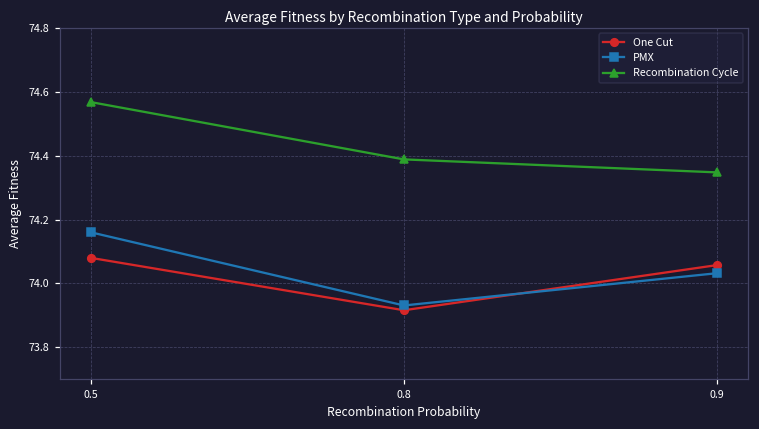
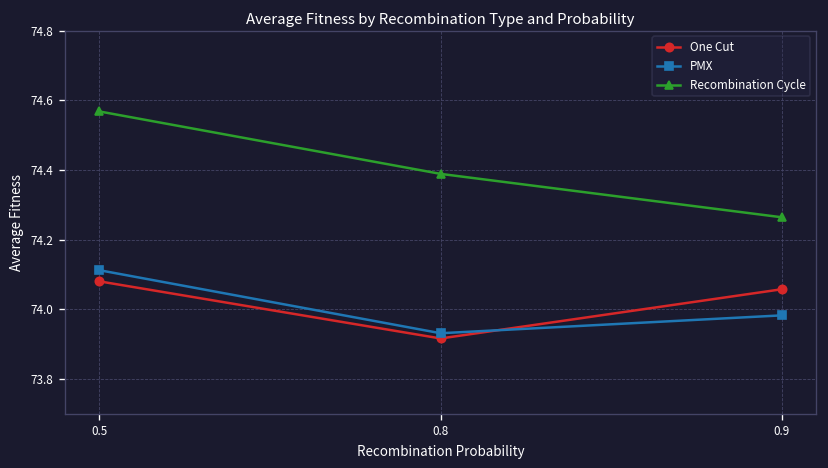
  {
    "One Cut": {
      "0.5": 74.08,
      "0.8": 73.92,
      "0.9": 74.06
    },
    "PMX": {
-     "0.5": 74.16,
+     "0.5": 74.11,
      "0.8": 73.93,
-     "0.9": 74.03
+     "0.9": 73.98
    },
    "Recombination Cycle": {
      "0.5": 74.57,
      "0.8": 74.39,
-     "0.9": 74.35
+     "0.9": 74.26
    }
  }
